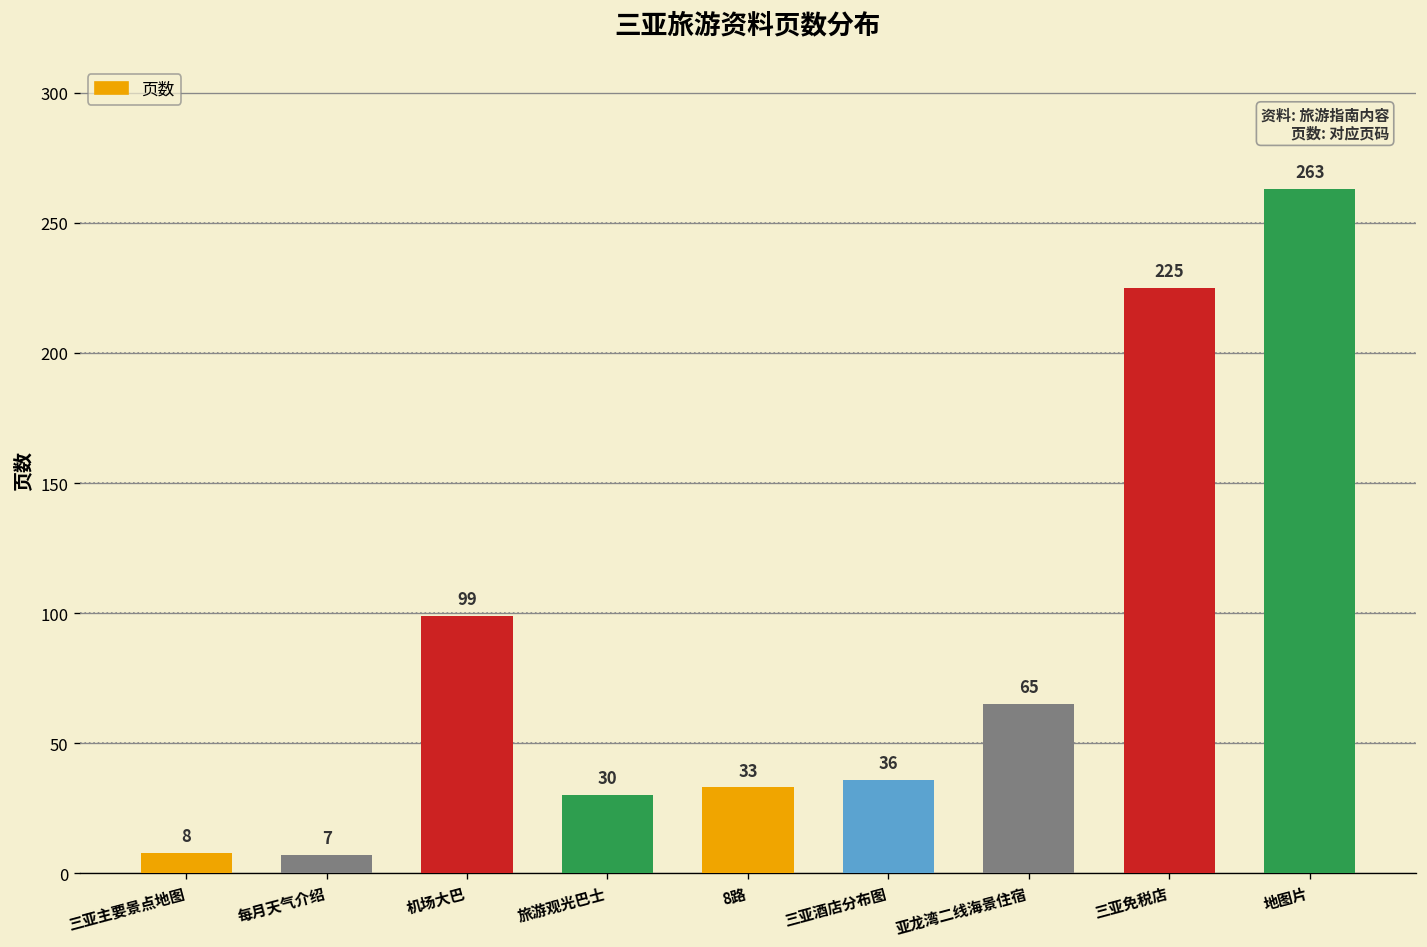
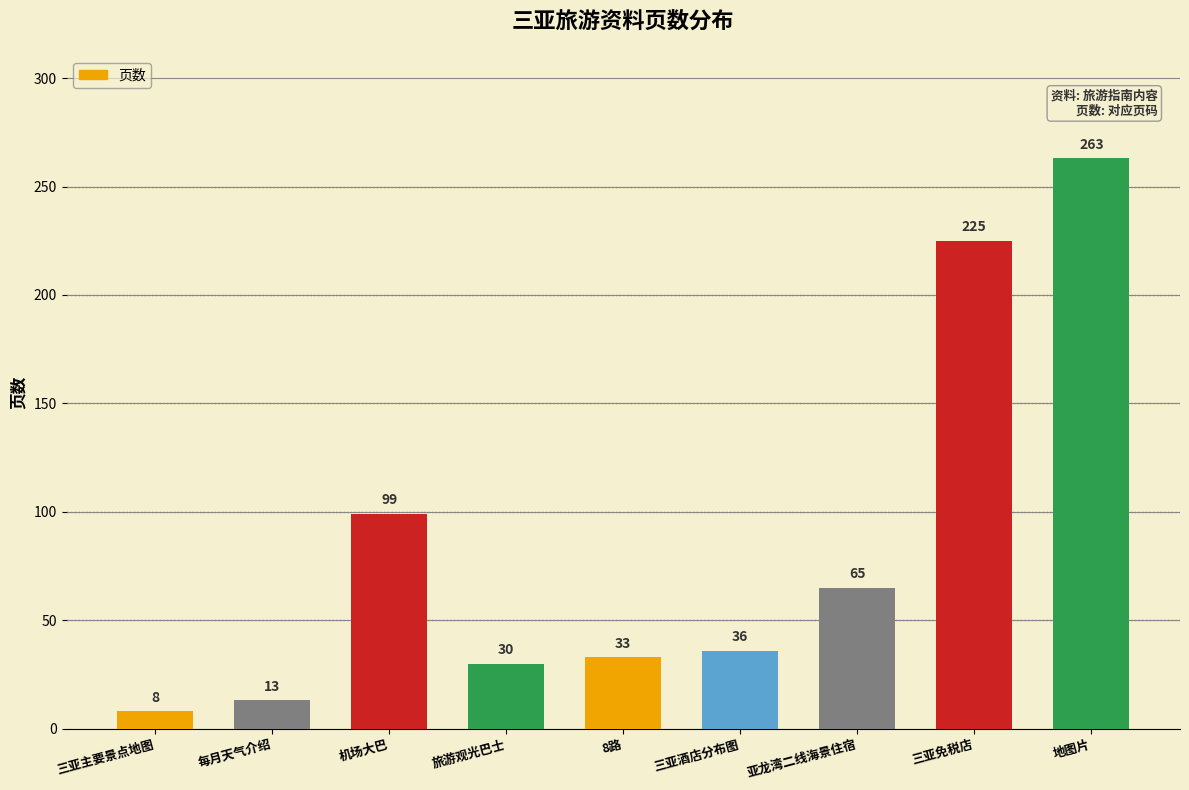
  {
    "三亚主要景点地图": 8,
-   "每月天气介绍": 7,
+   "每月天气介绍": 13,
    "机场大巴": 99,
    "旅游观光巴士": 30,
    "8路": 33,
    "三亚酒店分布图": 36,
    "亚龙湾二线海景住宿": 65,
    "三亚免税店": 225,
    "地图片": 263
  }
